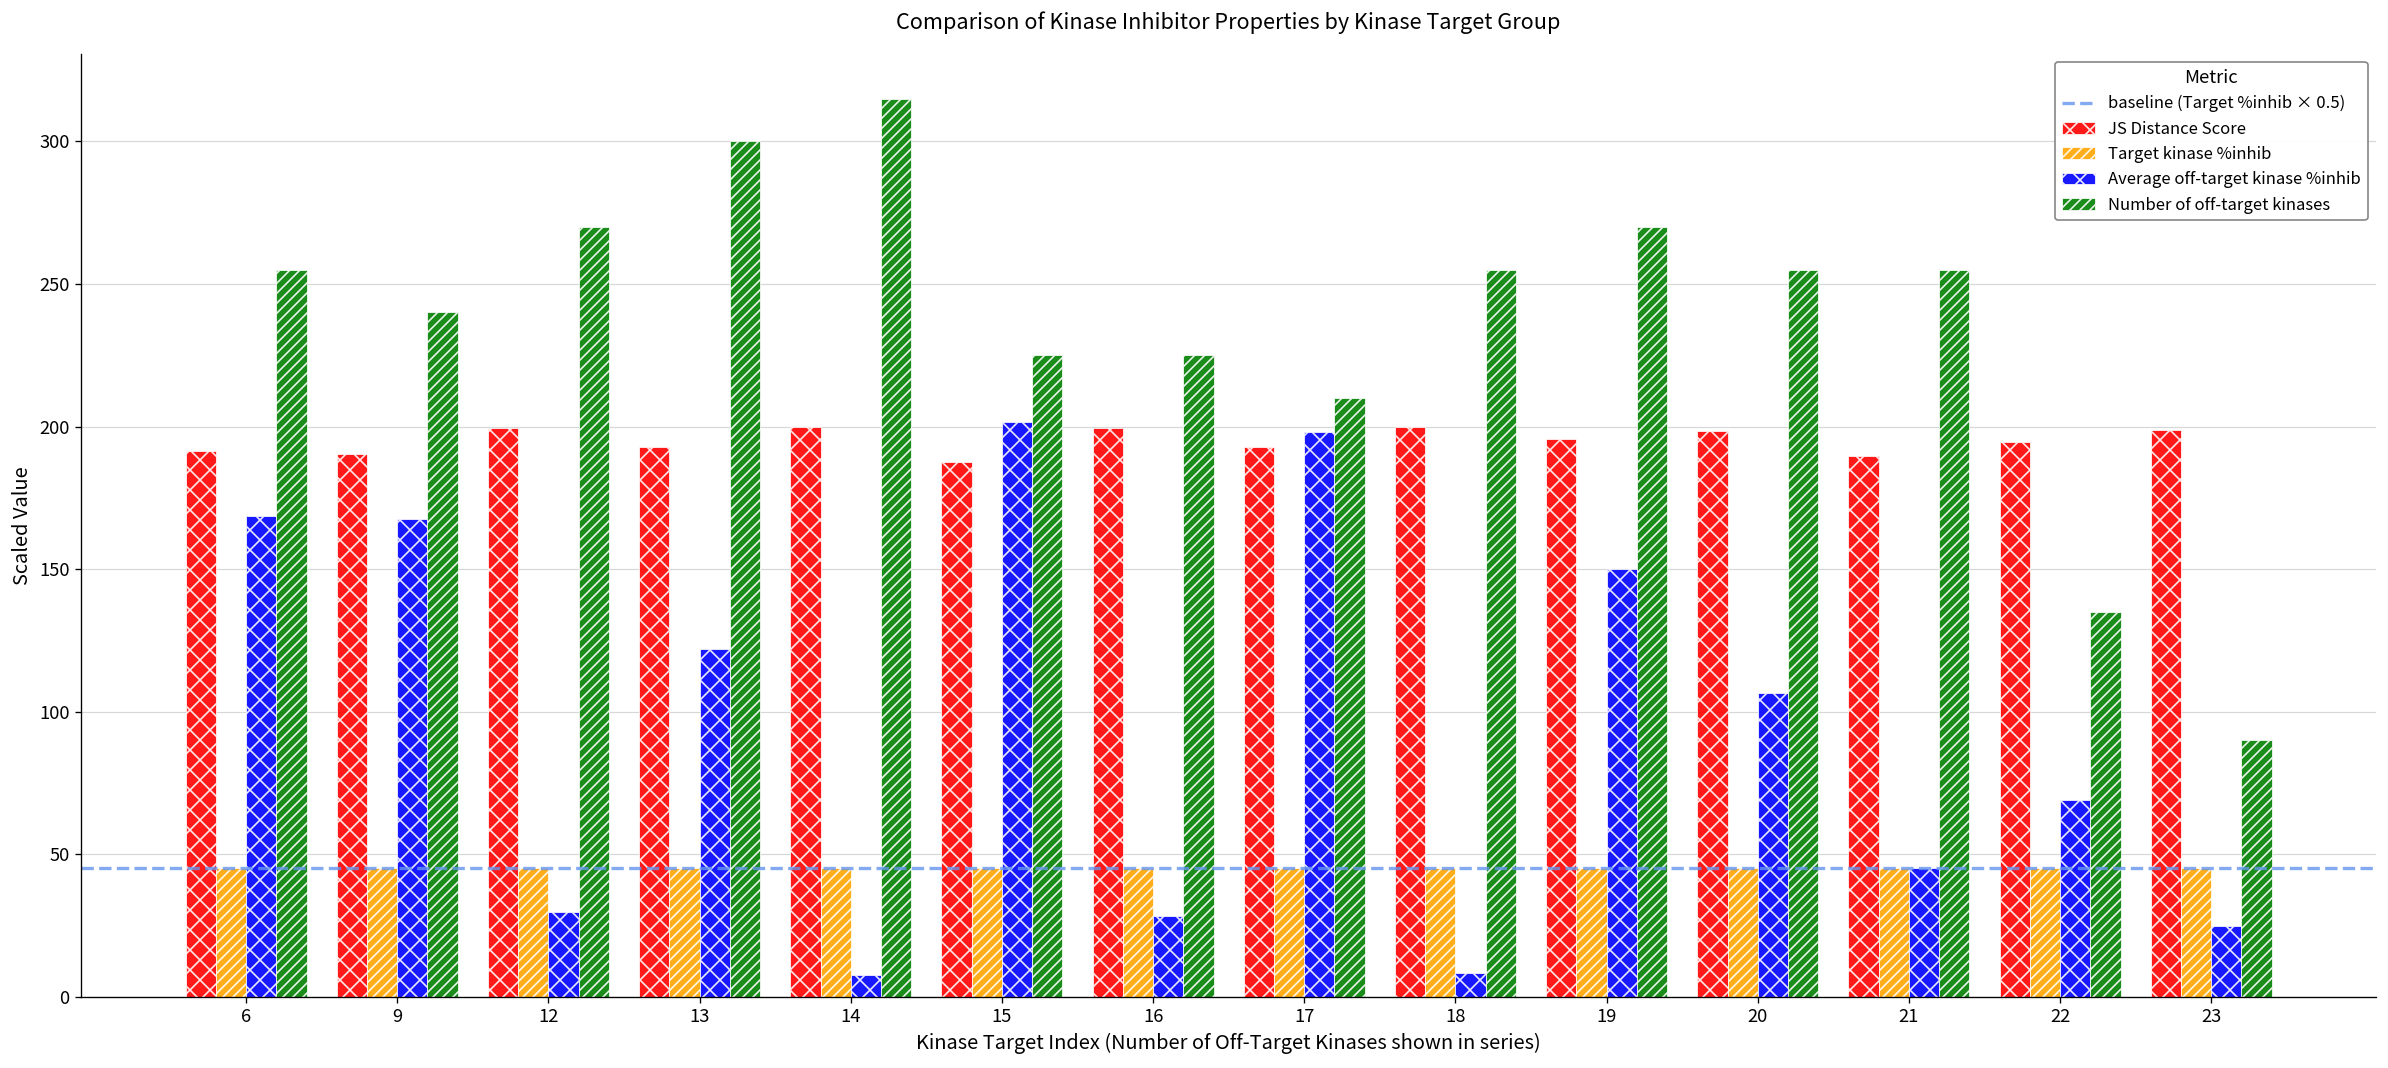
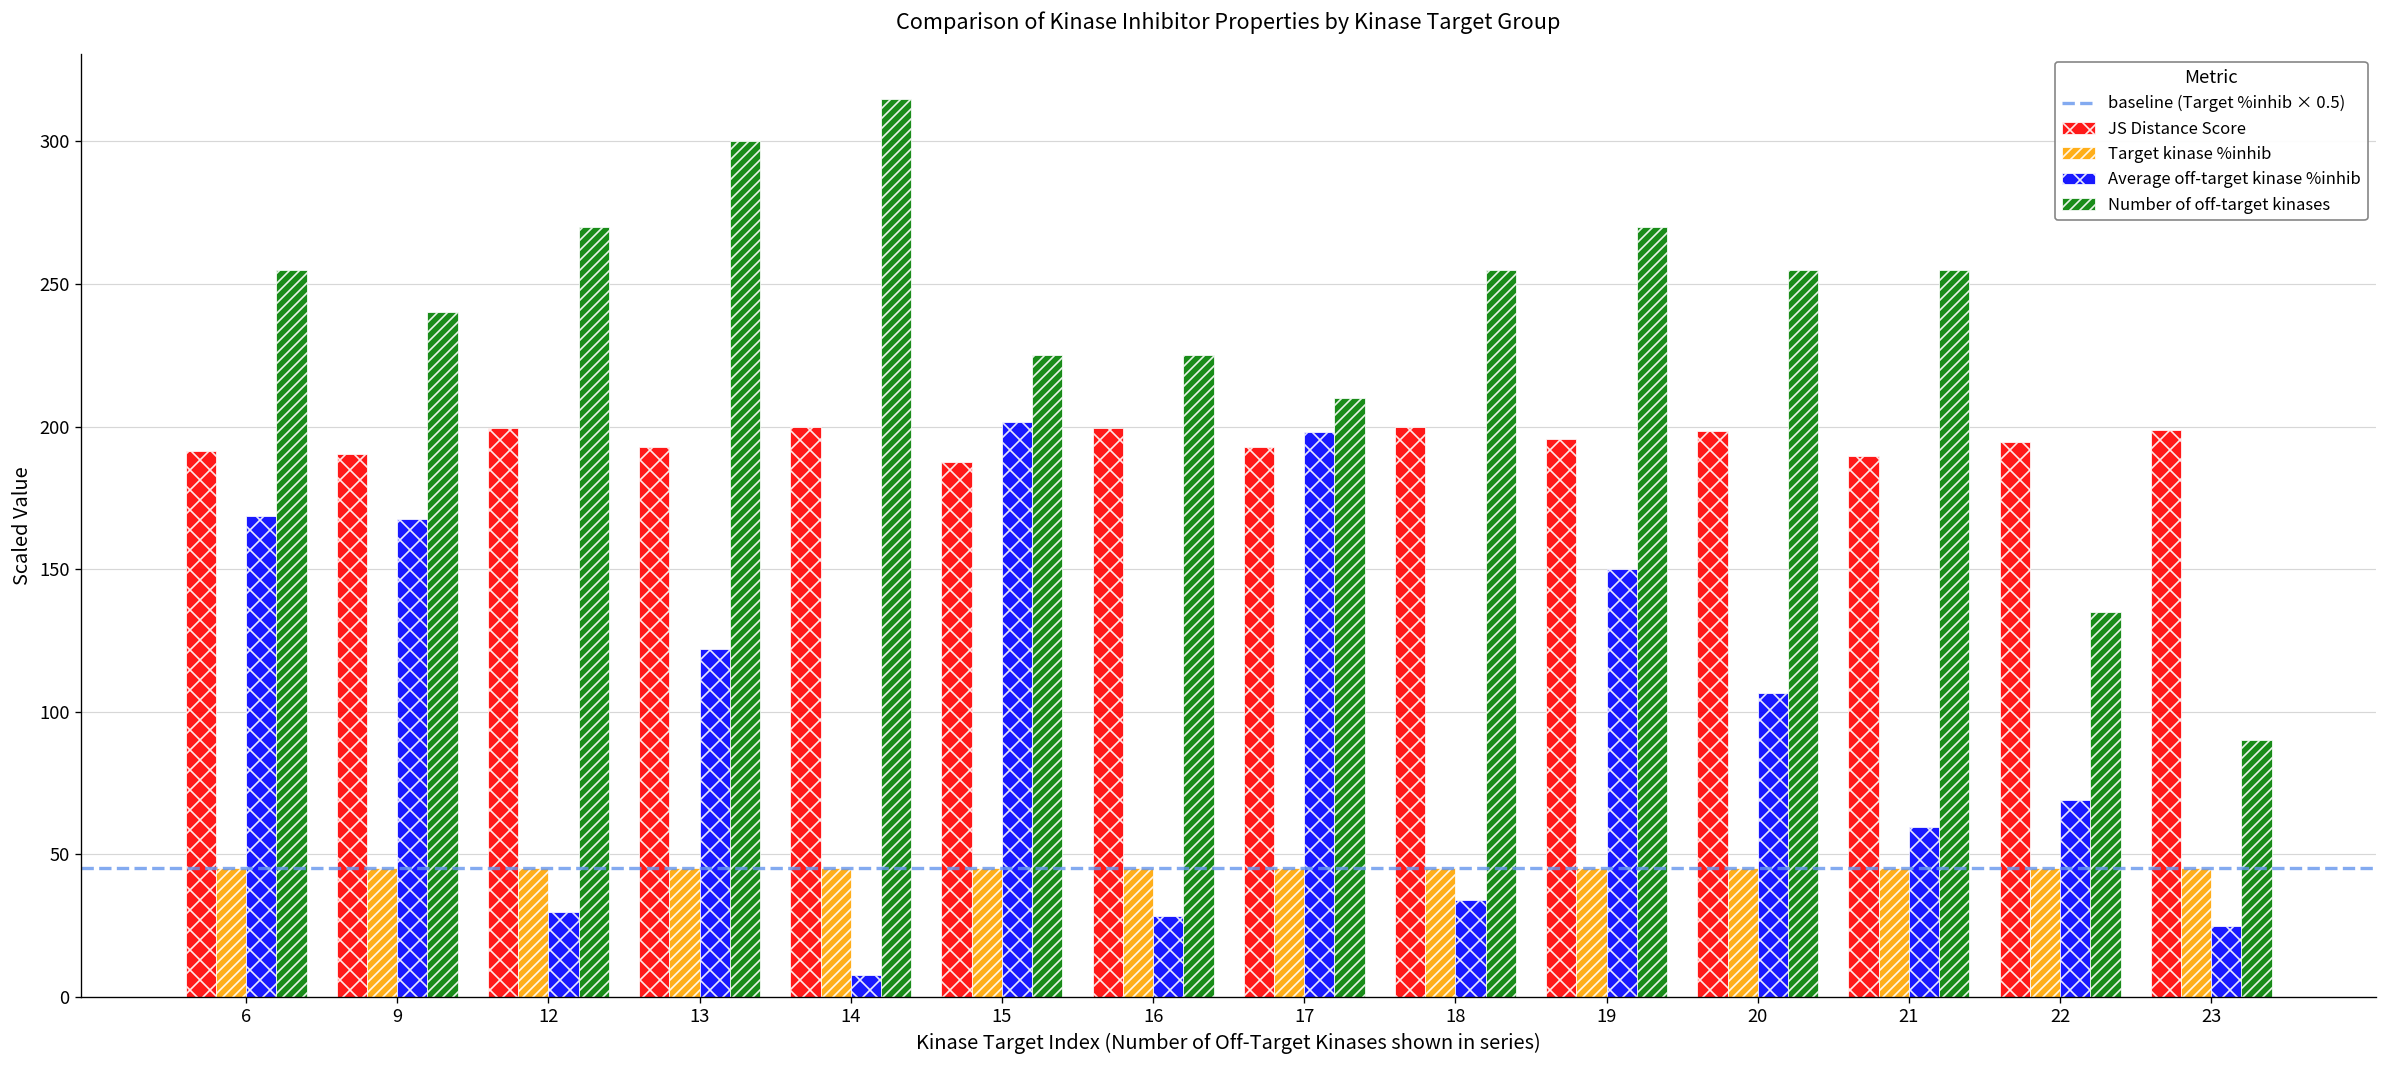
  {
    "JS Distance Score": {
      "6": 192,
      "9": 190,
      "12": 200,
      "13": 193,
      "14": 200,
      "15": 187,
      "16": 199,
      "17": 193,
      "18": 200,
      "19": 196,
      "20": 198,
      "21": 190,
      "22": 195,
      "23": 199
    },
    "Target kinase %inhib": {
      "6": 45,
      "9": 45,
      "12": 45,
      "13": 45,
      "14": 45,
      "15": 45,
      "16": 45,
      "17": 45,
      "18": 45,
      "19": 45,
      "20": 45,
      "21": 45,
      "22": 45,
      "23": 45
    },
    "Average off-target kinase %inhib": {
      "6": 169,
      "9": 167,
      "12": 30,
      "13": 122,
      "14": 8,
      "15": 202,
      "16": 28,
      "17": 198,
-     "18": 8,
+     "18": 34,
      "19": 150,
      "20": 107,
-     "21": 45,
+     "21": 59,
      "22": 69,
      "23": 25
    },
    "Number of off-target kinases": {
      "6": 255,
      "9": 240,
      "12": 270,
      "13": 300,
      "14": 315,
      "15": 225,
      "16": 225,
      "17": 210,
      "18": 255,
      "19": 270,
      "20": 255,
      "21": 255,
      "22": 135,
      "23": 90
    }
  }
